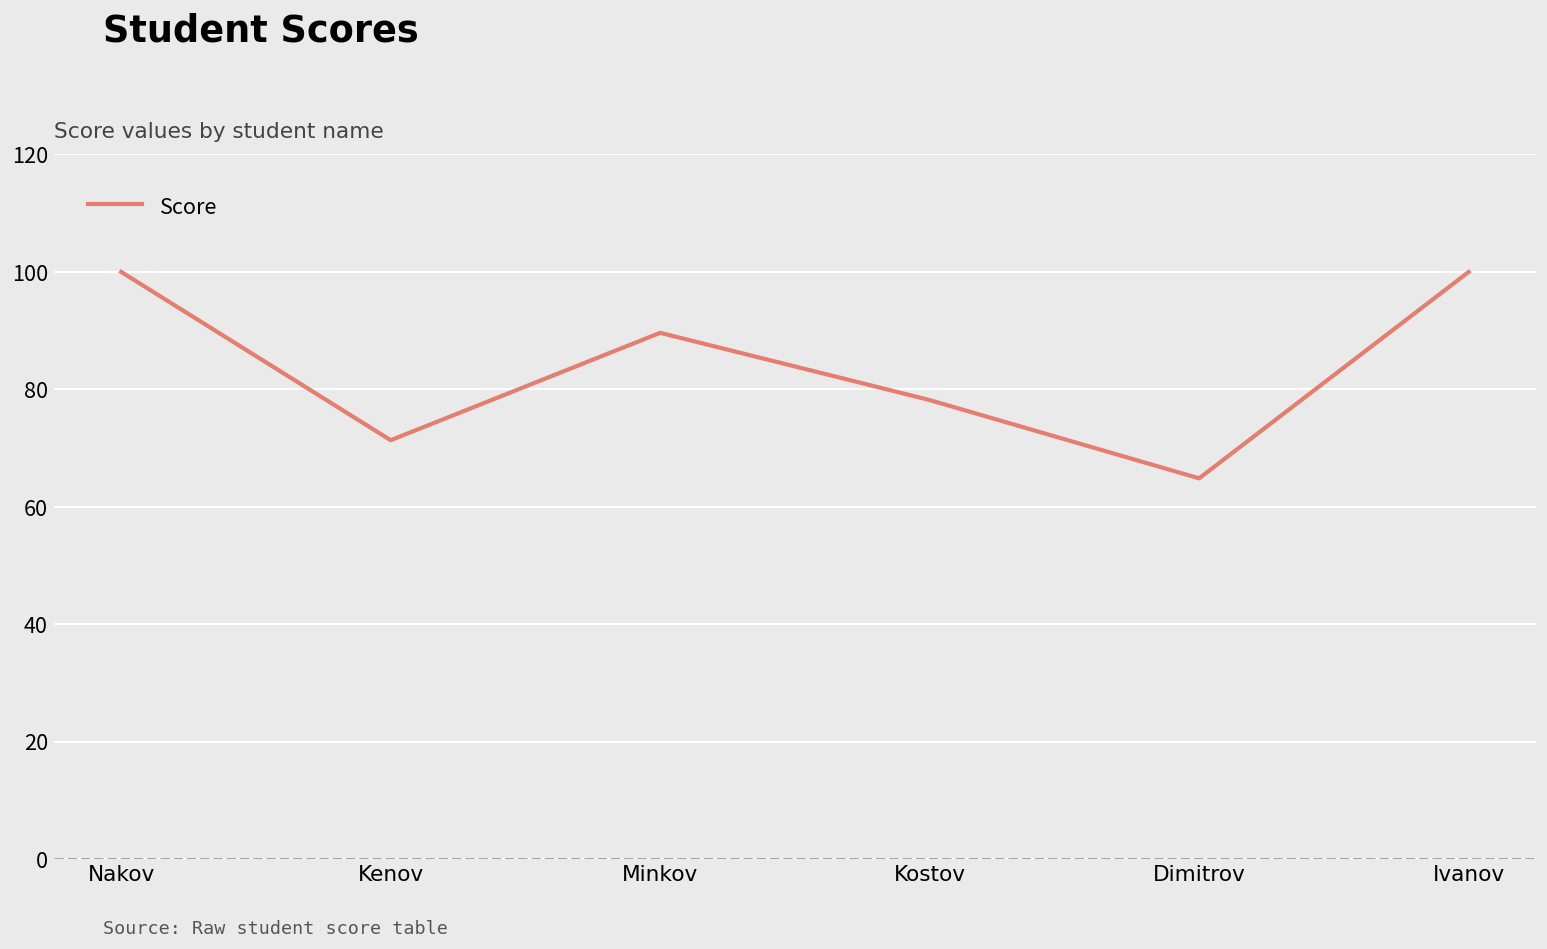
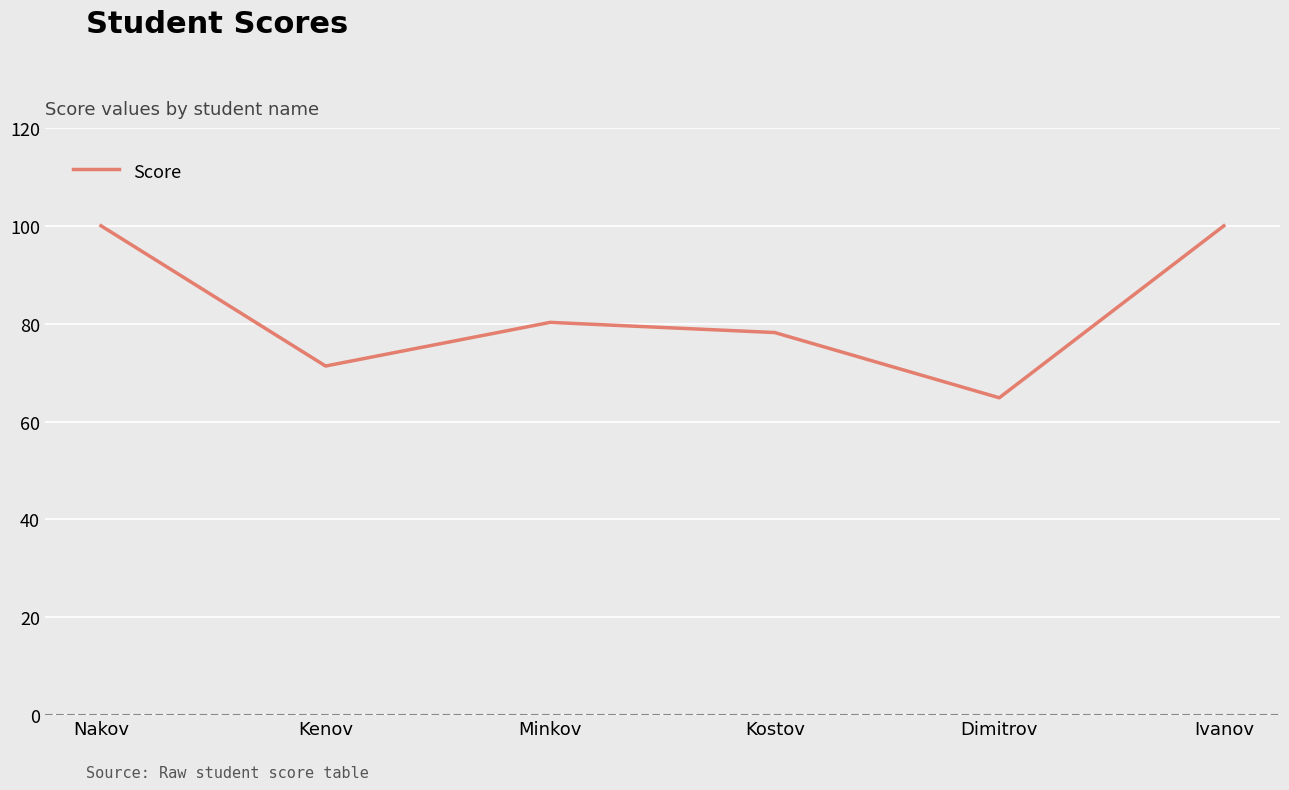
  {
    "Nakov": 100,
    "Kenov": 71,
-   "Minkov": 90,
+   "Minkov": 80,
    "Kostov": 78,
    "Dimitrov": 65,
    "Ivanov": 100
  }
